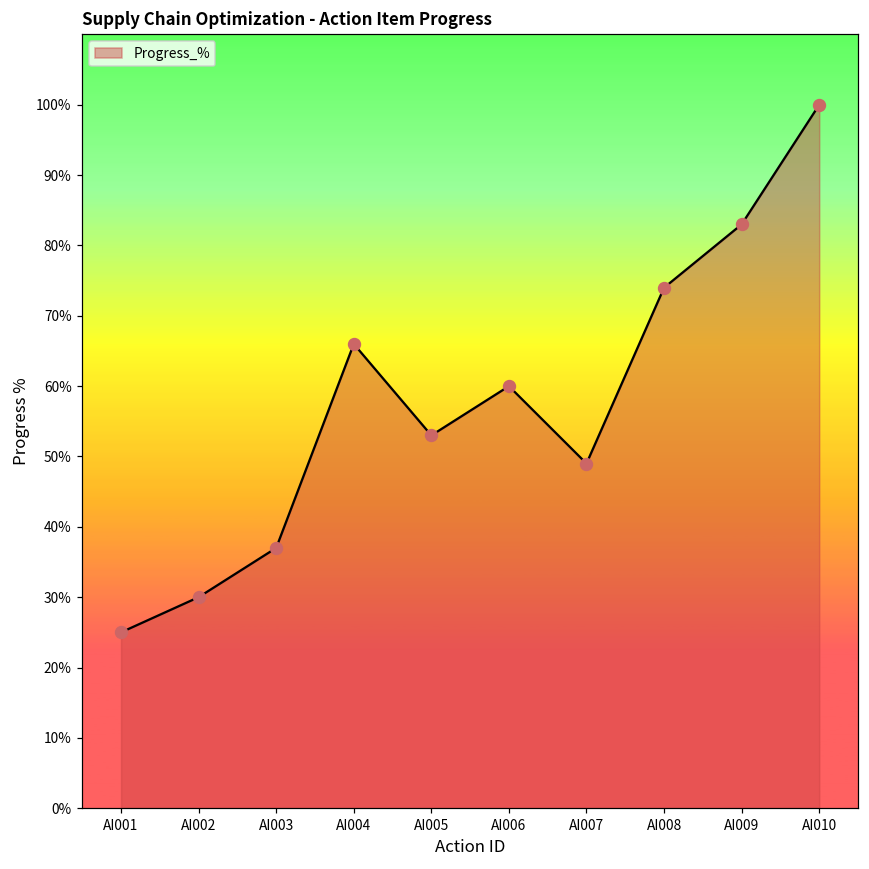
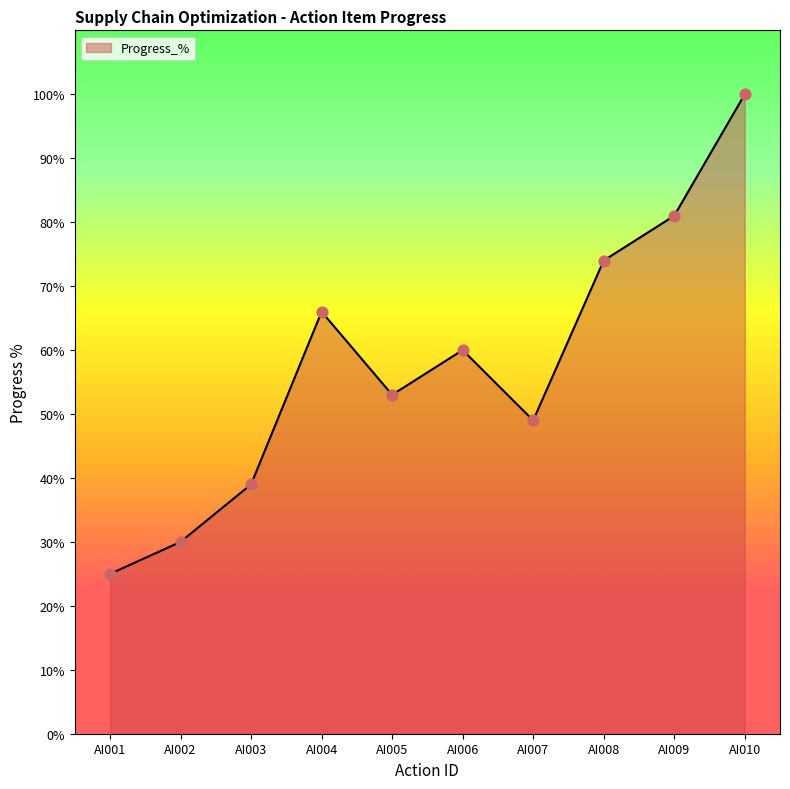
  {
    "AI001": "25%",
    "AI002": "30%",
-   "AI003": "37%",
+   "AI003": "39%",
    "AI004": "66%",
    "AI005": "53%",
    "AI006": "60%",
    "AI007": "49%",
    "AI008": "74%",
-   "AI009": "83%",
+   "AI009": "81%",
    "AI010": "100%"
  }
